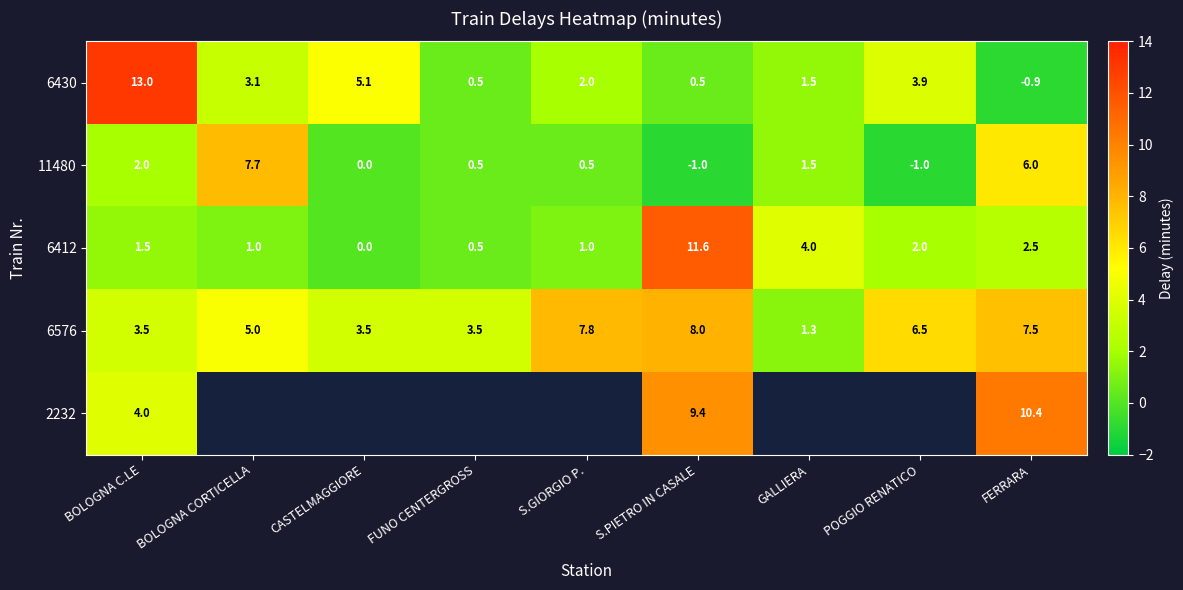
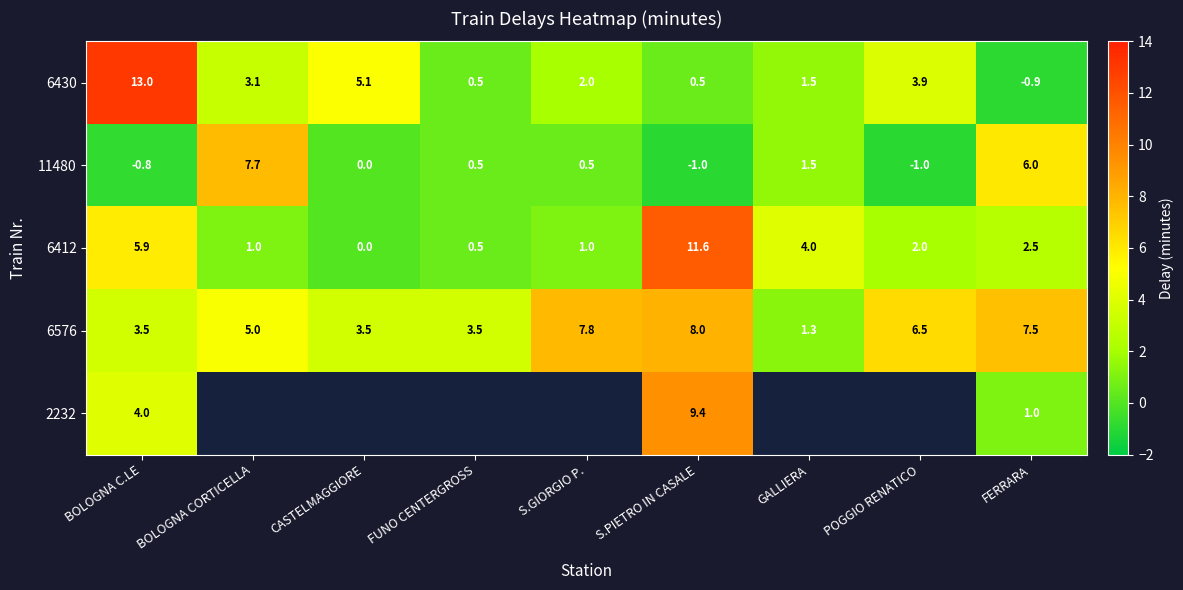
  {
    "6430": {
      "BOLOGNA C.LE": 13.0,
      "BOLOGNA CORTICELLA": 3.1,
      "CASTELMAGGIORE": 5.1,
      "FUNO CENTERGROSS": 0.5,
      "S.GIORGIO P.": 2.0,
      "S.PIETRO IN CASALE": 0.5,
      "GALLIERA": 1.5,
      "POGGIO RENATICO": 3.9,
      "FERRARA": -0.9
    },
    "11480": {
-     "BOLOGNA C.LE": 2.0,
+     "BOLOGNA C.LE": -0.8,
      "BOLOGNA CORTICELLA": 7.7,
      "CASTELMAGGIORE": 0.0,
      "FUNO CENTERGROSS": 0.5,
      "S.GIORGIO P.": 0.5,
      "S.PIETRO IN CASALE": -1.0,
      "GALLIERA": 1.5,
      "POGGIO RENATICO": -1.0,
      "FERRARA": 6.0
    },
    "6412": {
-     "BOLOGNA C.LE": 1.5,
+     "BOLOGNA C.LE": 5.9,
      "BOLOGNA CORTICELLA": 1.0,
      "CASTELMAGGIORE": 0.0,
      "FUNO CENTERGROSS": 0.5,
      "S.GIORGIO P.": 1.0,
      "S.PIETRO IN CASALE": 11.6,
      "GALLIERA": 4.0,
      "POGGIO RENATICO": 2.0,
      "FERRARA": 2.5
    },
    "6576": {
      "BOLOGNA C.LE": 3.5,
      "BOLOGNA CORTICELLA": 5.0,
      "CASTELMAGGIORE": 3.5,
      "FUNO CENTERGROSS": 3.5,
      "S.GIORGIO P.": 7.8,
      "S.PIETRO IN CASALE": 8.0,
      "GALLIERA": 1.3,
      "POGGIO RENATICO": 6.5,
      "FERRARA": 7.5
    },
    "2232": {
      "BOLOGNA C.LE": 4.0,
      "S.PIETRO IN CASALE": 9.4,
-     "FERRARA": 10.4
+     "FERRARA": 1.0
    }
  }
